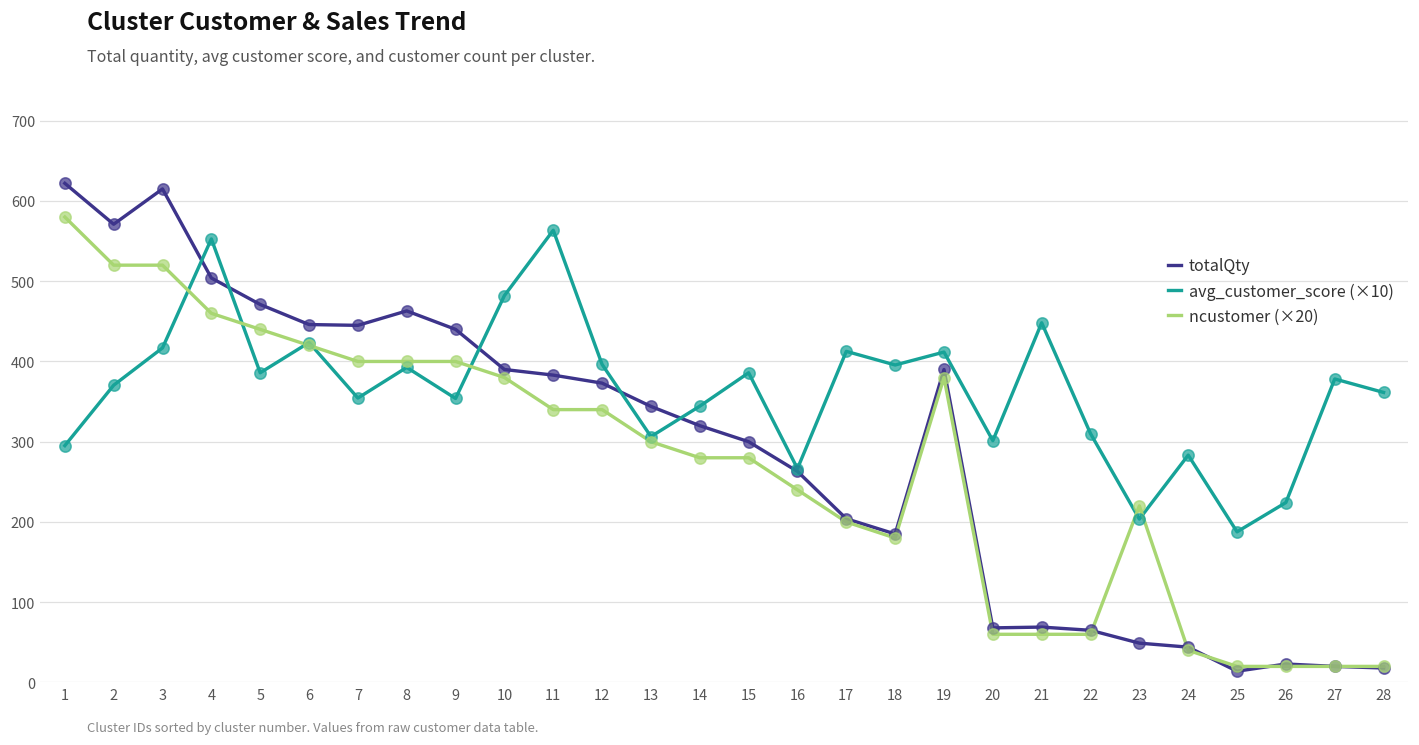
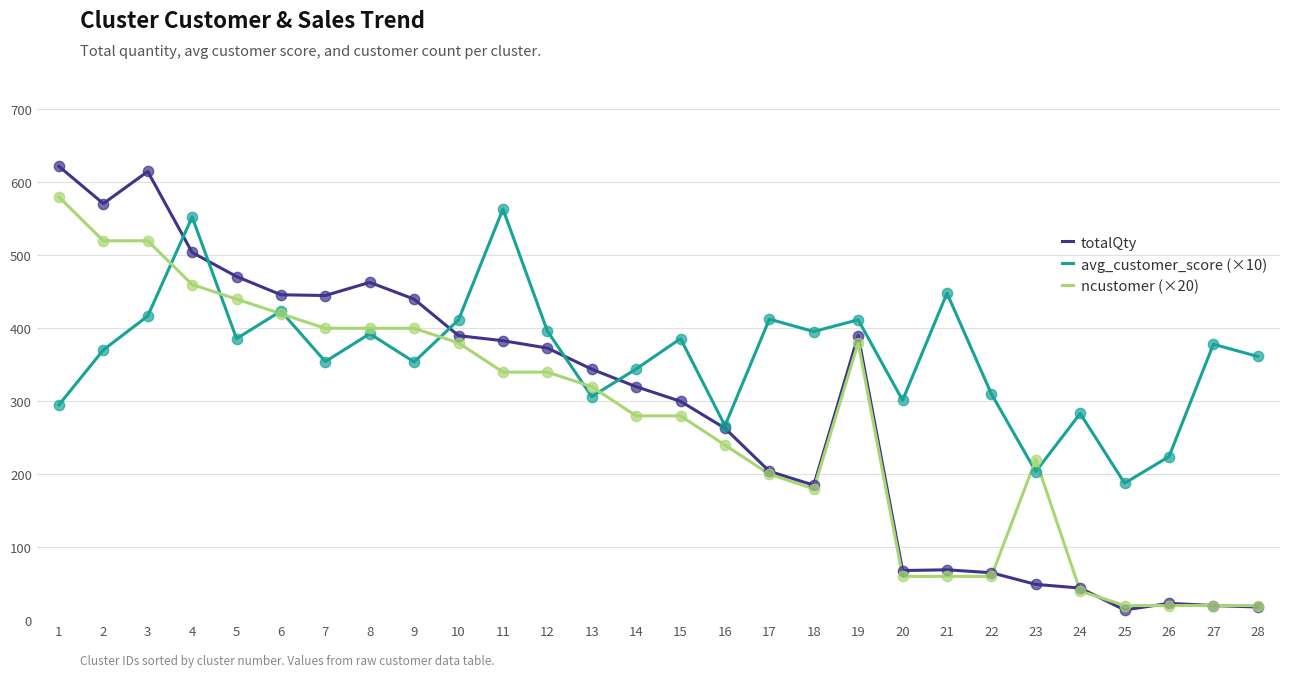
  {
    "totalQty": {
      "1": 620,
      "2": 570,
      "3": 620,
      "4": 500,
      "5": 470,
      "6": 450,
      "7": 450,
      "8": 460,
      "9": 440,
      "10": 390,
      "11": 380,
      "12": 370,
      "13": 340,
      "14": 320,
      "15": 300,
      "16": 260,
      "17": 200,
      "18": 190,
      "19": 390,
      "20": 70,
      "21": 70,
      "22": 70,
      "23": 50,
      "24": 40,
      "25": 10
    },
    "avg_customer_score (×10)": {
      "1": 300,
      "2": 370,
      "3": 420,
      "4": 550,
      "5": 390,
      "6": 420,
      "7": 350,
      "8": 390,
      "9": 350,
-     "10": 480,
+     "10": 410,
      "11": 560,
      "12": 400,
      "13": 310,
      "14": 340,
      "15": 390,
      "16": 270,
      "17": 410,
      "18": 400,
      "19": 410,
      "20": 300,
      "21": 450,
      "22": 310,
      "23": 200,
      "24": 280,
      "25": 190,
      "26": 220,
      "27": 380,
      "28": 360
    },
    "ncustomer (×20)": {
      "1": 580,
      "2": 520,
      "3": 520,
      "4": 460,
      "5": 440,
      "6": 420,
      "7": 400,
      "8": 400,
      "9": 400,
      "10": 380,
      "11": 340,
      "12": 340,
-     "13": 300,
+     "13": 320,
      "14": 280,
      "15": 280,
      "16": 240,
      "17": 200,
      "18": 180,
      "19": 380,
      "20": 60,
      "21": 60,
      "22": 60,
      "23": 220,
      "24": 40,
      "25": 20
    }
  }
